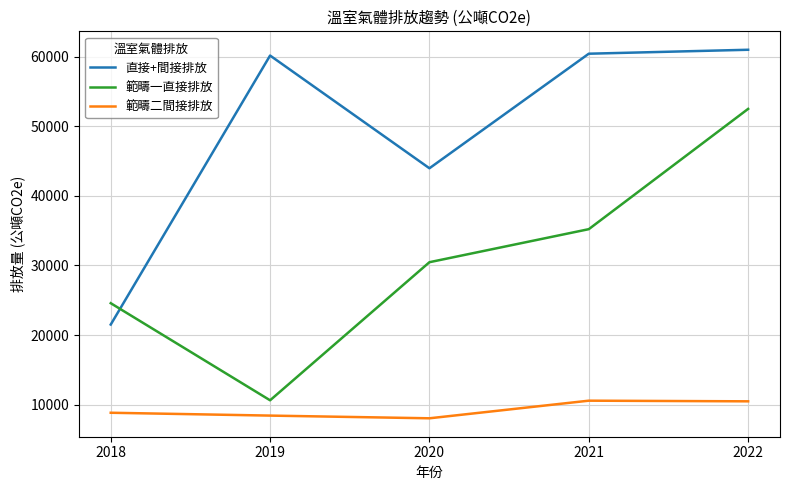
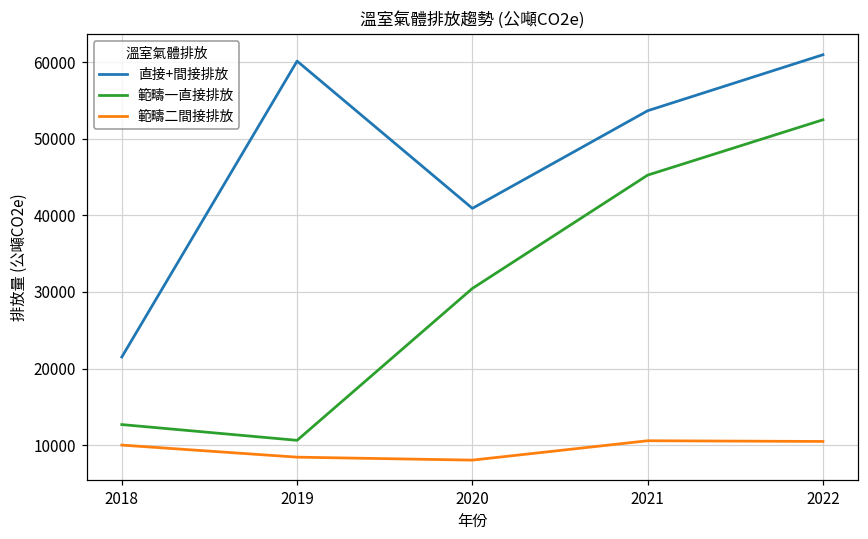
  {
    "直接+間接排放": {
      "2018": 22000,
      "2019": 60000,
-     "2020": 44000,
-     "2021": 60000,
+     "2020": 41000,
+     "2021": 54000,
      "2022": 61000
    },
    "範疇一直接排放": {
-     "2018": 25000,
+     "2018": 13000,
      "2019": 11000,
      "2020": 30000,
-     "2021": 35000,
+     "2021": 45000,
      "2022": 53000
    },
    "範疇二間接排放": {
-     "2018": 9000,
+     "2018": 10000,
      "2019": 8000,
      "2020": 8000,
      "2021": 11000,
      "2022": 10000
    }
  }
